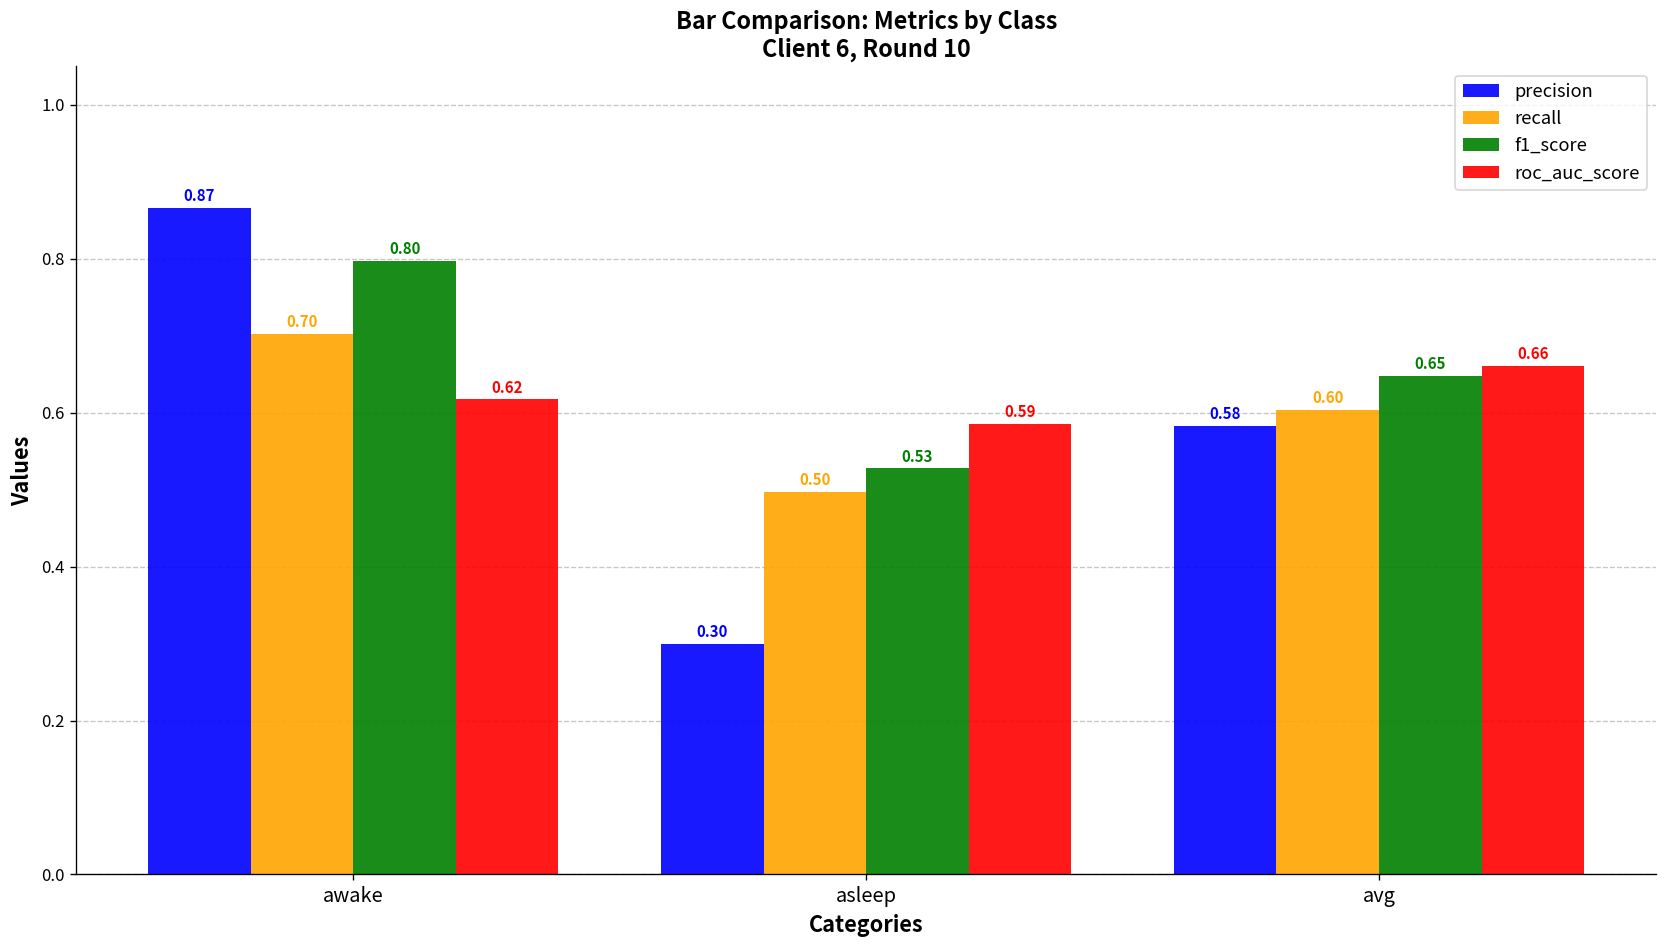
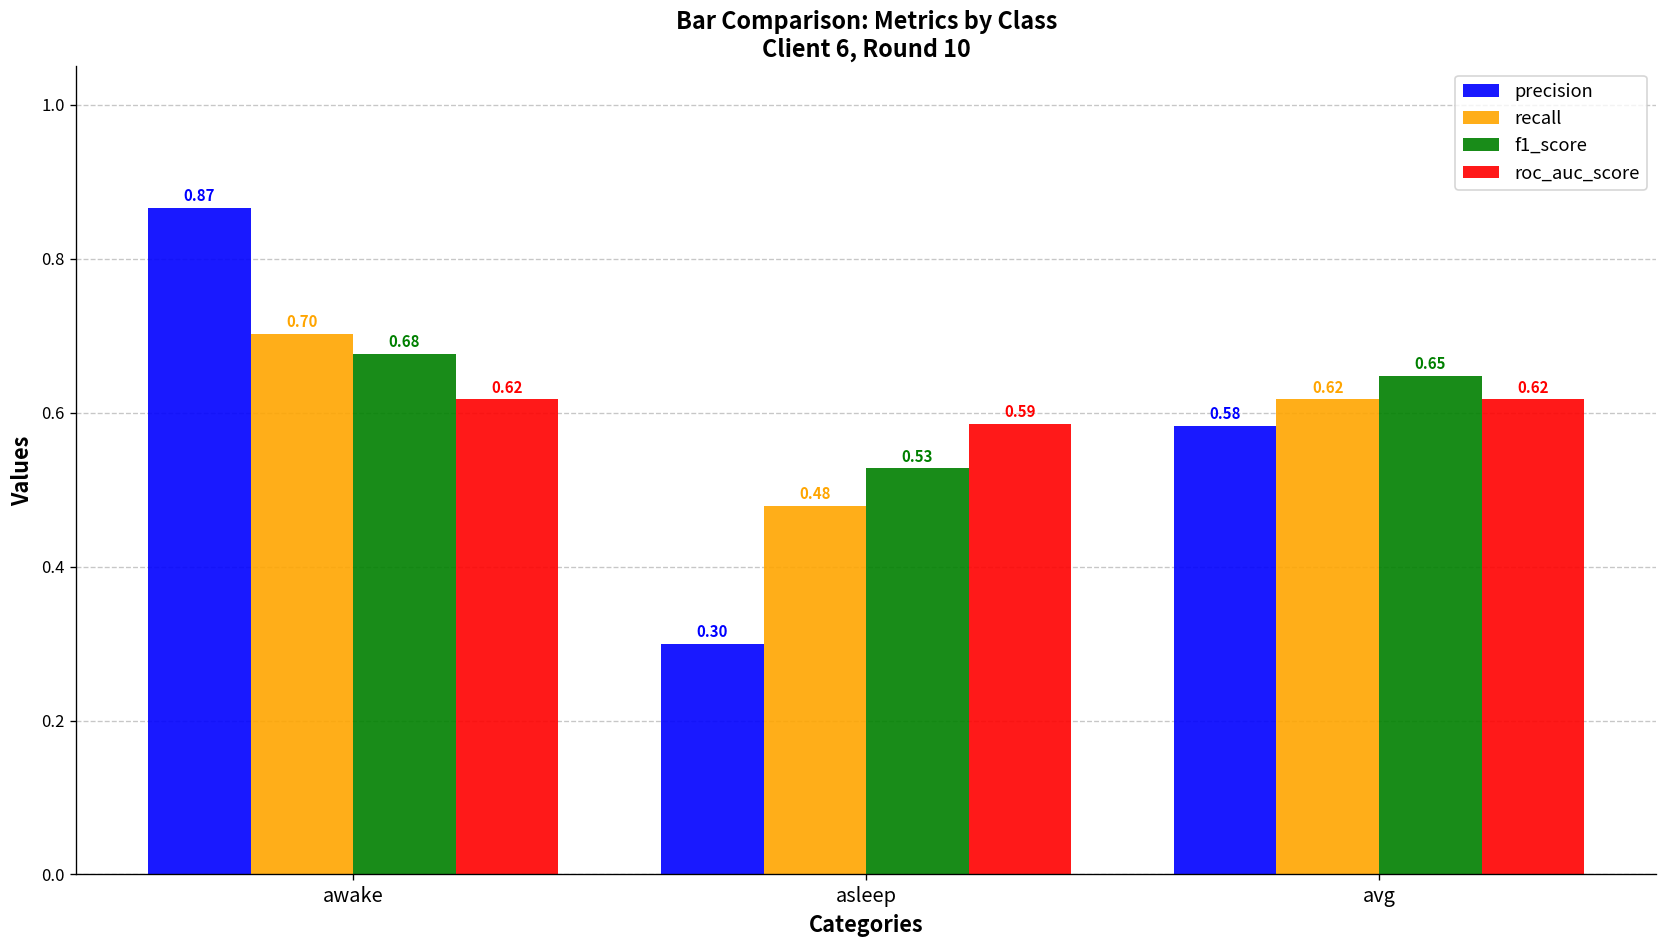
  {
    "precision": {
      "awake": 0.87,
      "asleep": 0.30,
      "avg": 0.58
    },
    "recall": {
      "awake": 0.70,
-     "asleep": 0.50,
-     "avg": 0.60
+     "asleep": 0.48,
+     "avg": 0.62
    },
    "f1_score": {
-     "awake": 0.80,
+     "awake": 0.68,
      "asleep": 0.53,
      "avg": 0.65
    },
    "roc_auc_score": {
      "awake": 0.62,
      "asleep": 0.59,
-     "avg": 0.66
+     "avg": 0.62
    }
  }
